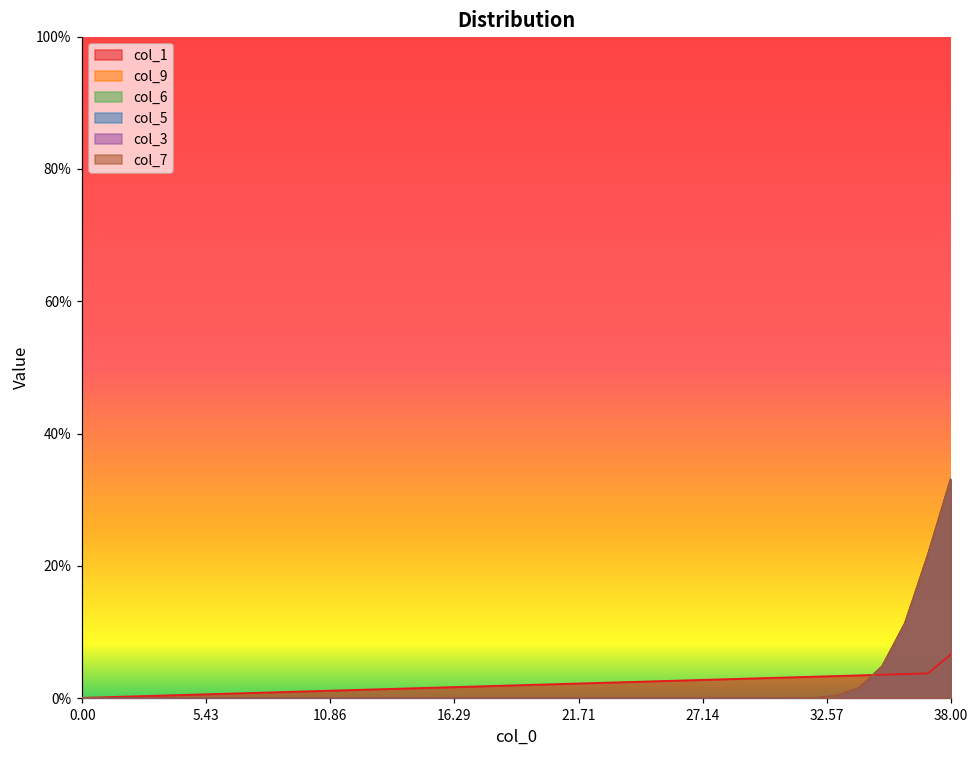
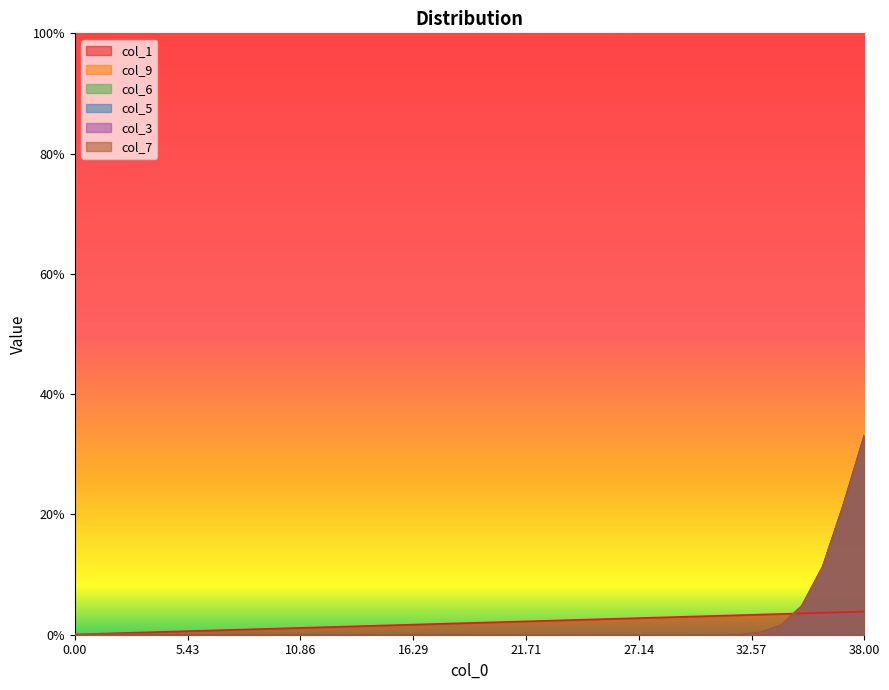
  {
    "col_1": {
-     "38.00": "7%"
+     "38.00": "4%"
    }
  }
